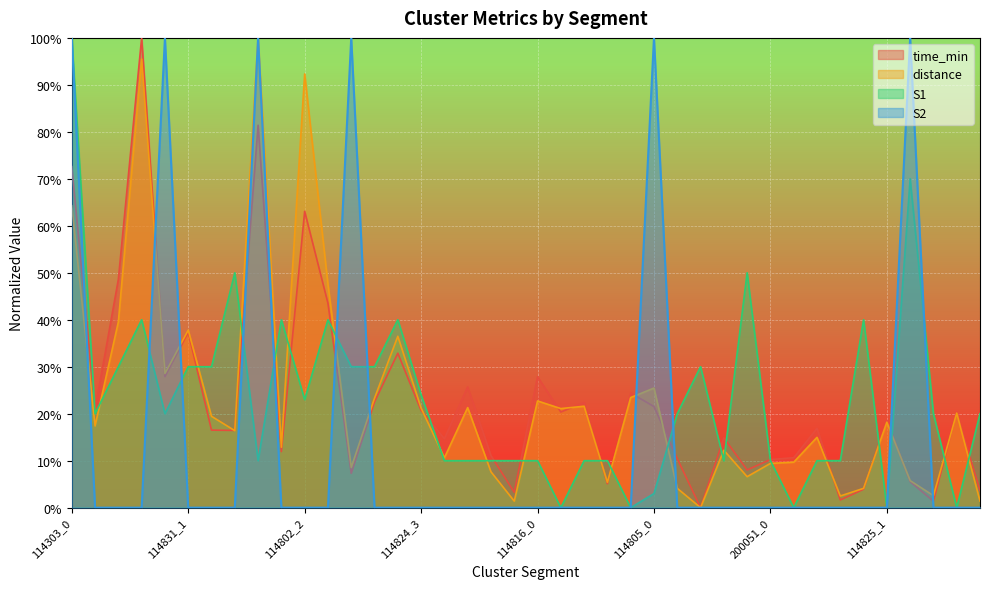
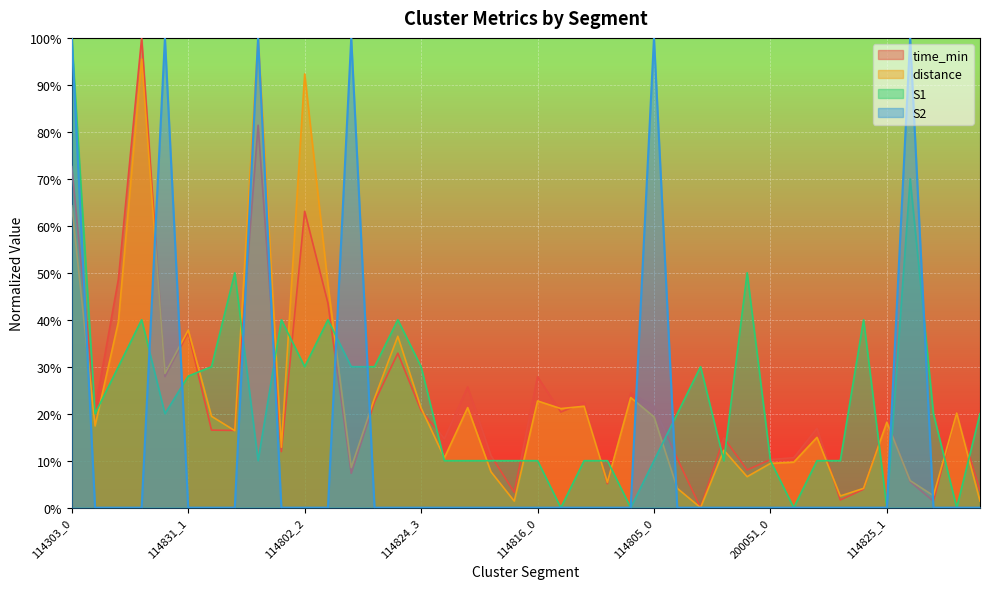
  {
    "time_min": {
      "114303_0": "73%",
      "114802_2": "63%",
      "114816_0": "28%",
      "114805_0": "22%"
    },
    "distance": {
      "114303_0": "64%",
      "114802_2": "92%",
      "114816_0": "23%",
-     "114805_0": "25%",
+     "114805_0": "19%",
      "200051_0": "9%"
    },
    "S1": {
-     "114831_1": "30%",
-     "114802_2": "23%",
-     "114824_3": "24%",
+     "114831_1": "28%",
+     "114802_2": "30%",
+     "114824_3": "30%",
      "114816_0": "10%",
-     "114805_0": "3%"
+     "114805_0": "10%"
    },
    "S2": {
      "114831_1": "0%",
      "114802_2": "0%",
      "114824_3": "0%",
      "114816_0": "0%",
      "114805_0": "100%",
      "200051_0": "0%"
    }
  }
